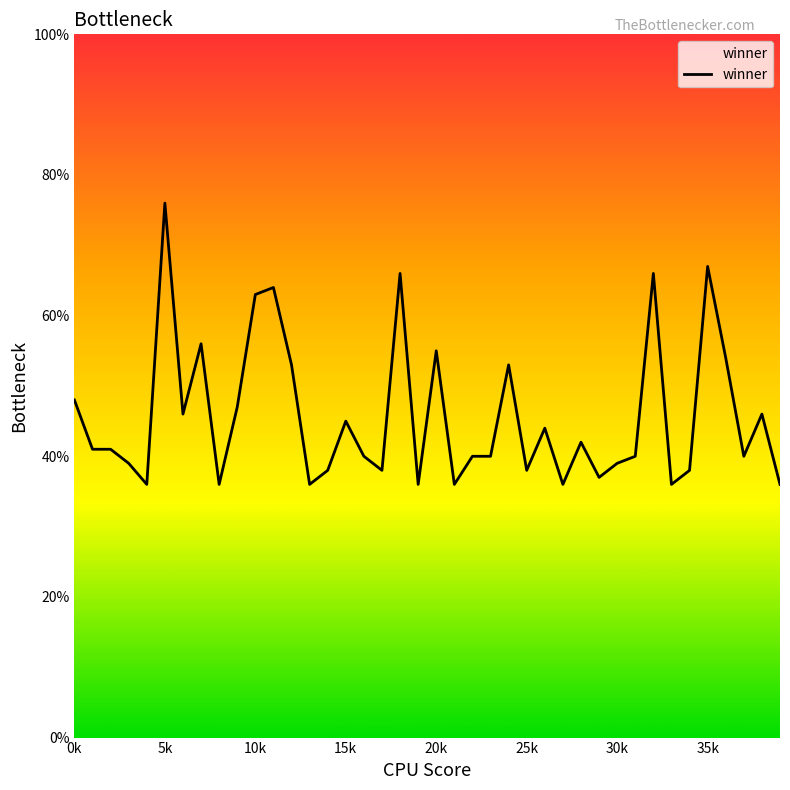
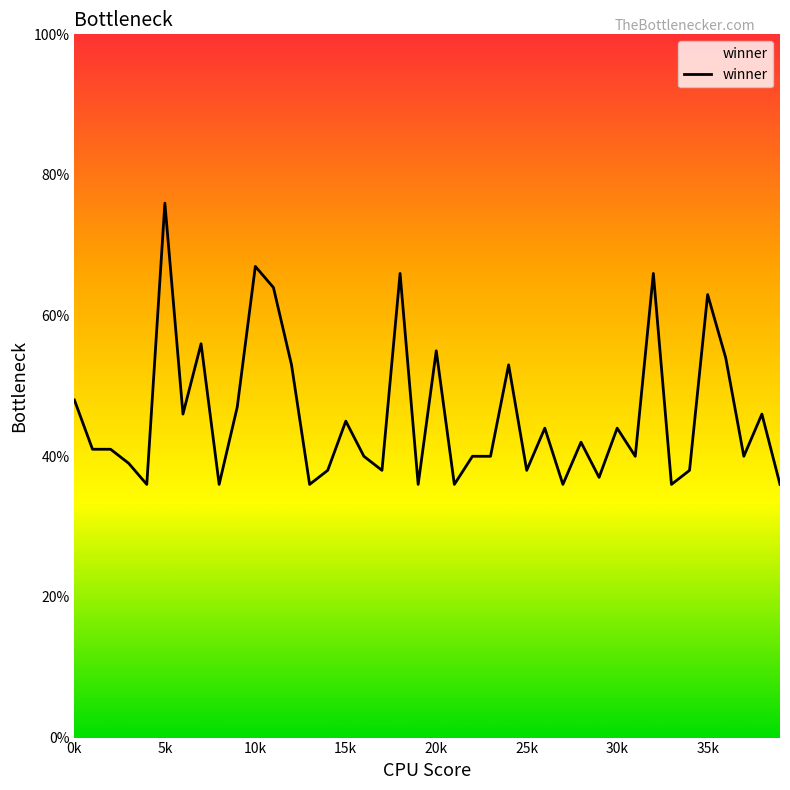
  {
    "0k": "48%",
    "5k": "76%",
-   "10k": "63%",
+   "10k": "67%",
    "15k": "45%",
    "20k": "55%",
    "25k": "38%",
-   "30k": "39%",
-   "35k": "67%"
+   "30k": "44%",
+   "35k": "63%"
  }
